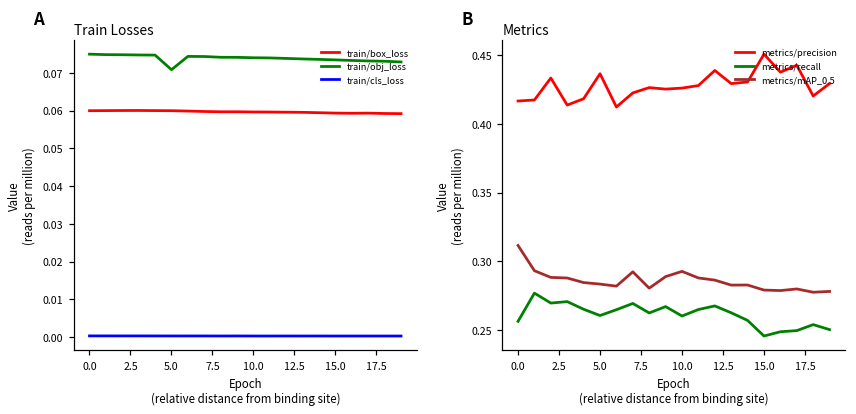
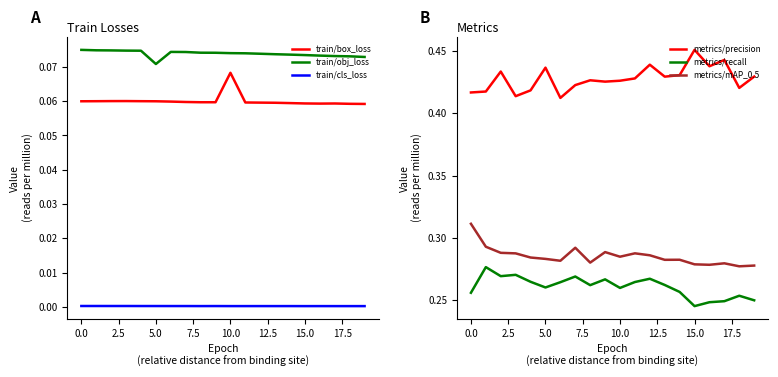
  {
    "Train Losses": {
      "train/box_loss": {
        "0.0": 0.060,
        "5.0": 0.060,
-       "10.0": 0.060,
+       "10.0": 0.068,
        "15.0": 0.059
      },
      "train/obj_loss": {
        "0.0": 0.075,
        "5.0": 0.071,
        "10.0": 0.074,
        "15.0": 0.073
      },
      "train/cls_loss": {
        "0.0": 0.000,
        "5.0": 0.000,
        "10.0": 0.000,
        "15.0": 0.000
      }
    },
    "Metrics": {
      "metrics/precision": {
        "0.0": 0.417,
        "5.0": 0.437,
        "10.0": 0.426,
        "15.0": 0.451
      },
      "metrics/recall": {
        "0.0": 0.256,
        "5.0": 0.260,
        "10.0": 0.260,
        "15.0": 0.245
      },
      "metrics/mAP_0.5": {
        "0.0": 0.311,
        "5.0": 0.283,
-       "10.0": 0.293,
+       "10.0": 0.285,
        "15.0": 0.279
      }
    }
  }
